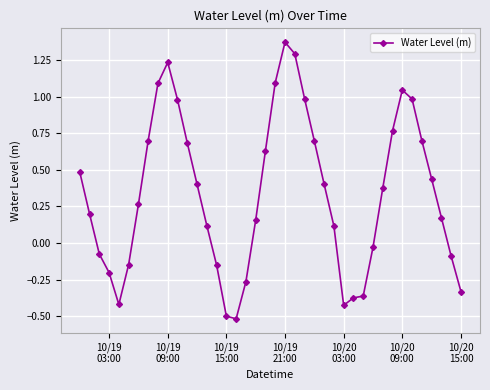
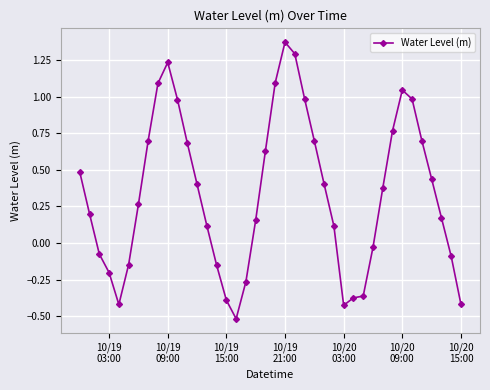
  {
    "10/19 03:00": -0.20,
    "10/19 09:00": 1.23,
-   "10/19 15:00": -0.50,
+   "10/19 15:00": -0.39,
    "10/19 21:00": 1.37,
    "10/20 03:00": -0.42,
    "10/20 09:00": 1.04,
-   "10/20 15:00": -0.33
+   "10/20 15:00": -0.42
  }
